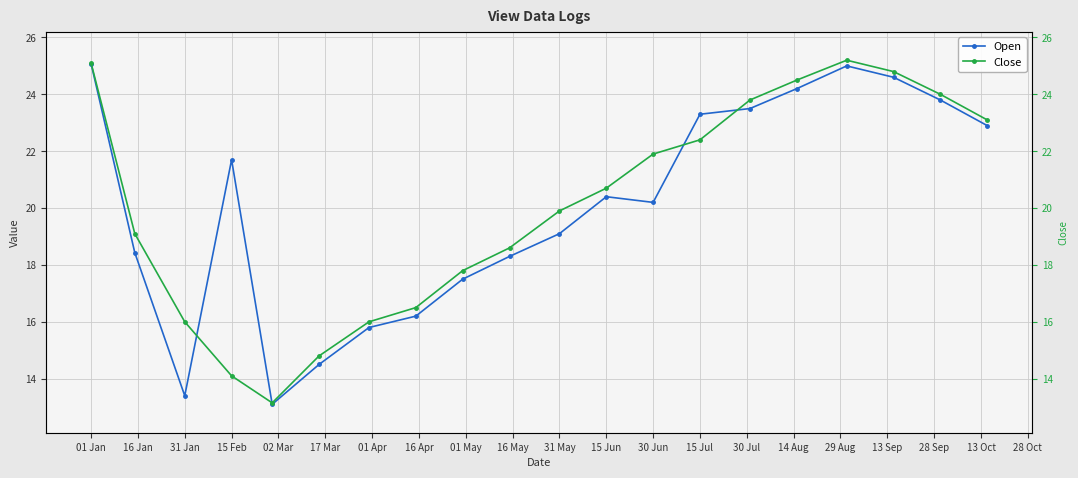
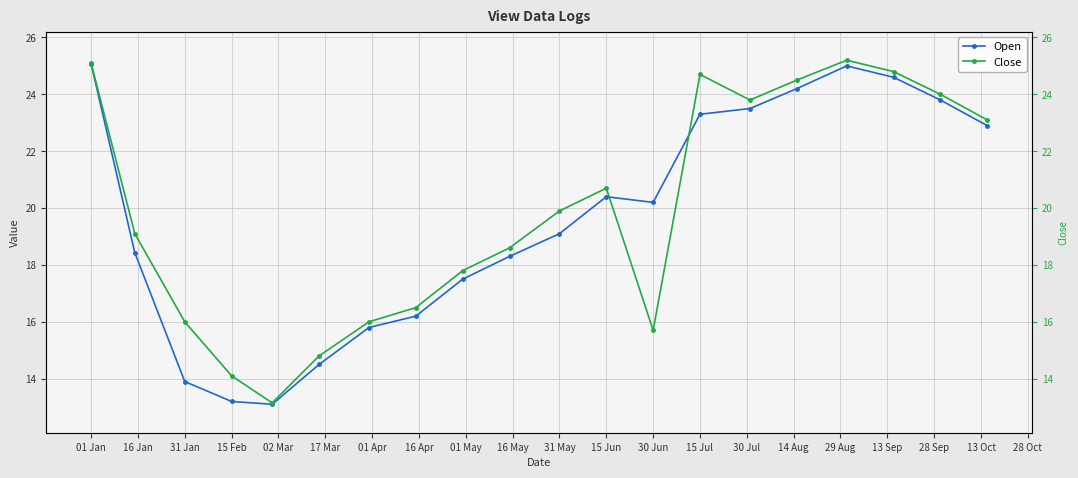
  {
    "Open": {
-     "31 Jan": 13.4,
-     "15 Feb": 21.7,
+     "31 Jan": 13.9,
+     "15 Feb": 13.2,
      "31 May": 19.1,
      "15 Jun": 20.4,
      "30 Jun": 20.2,
      "15 Jul": 23.3
    },
    "Close": {
      "31 Jan": 16.0,
      "15 Feb": 14.1,
      "31 May": 19.9,
      "15 Jun": 20.7,
-     "30 Jun": 21.9,
-     "15 Jul": 22.4
+     "30 Jun": 15.7,
+     "15 Jul": 24.7
    }
  }
